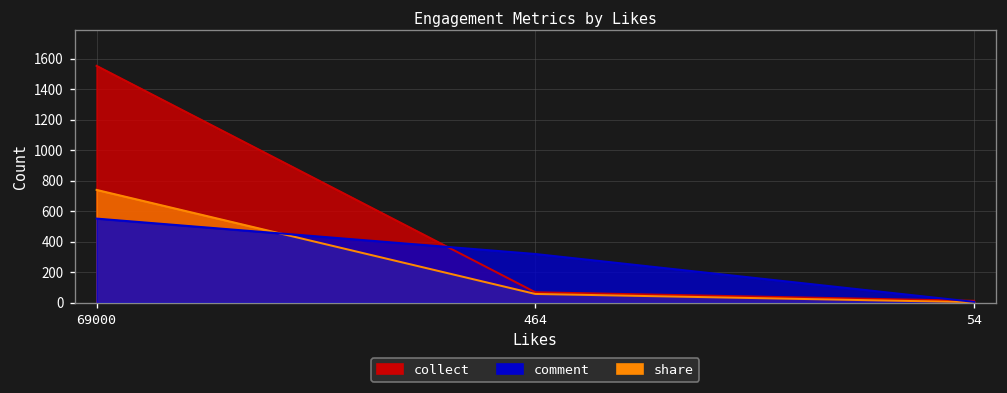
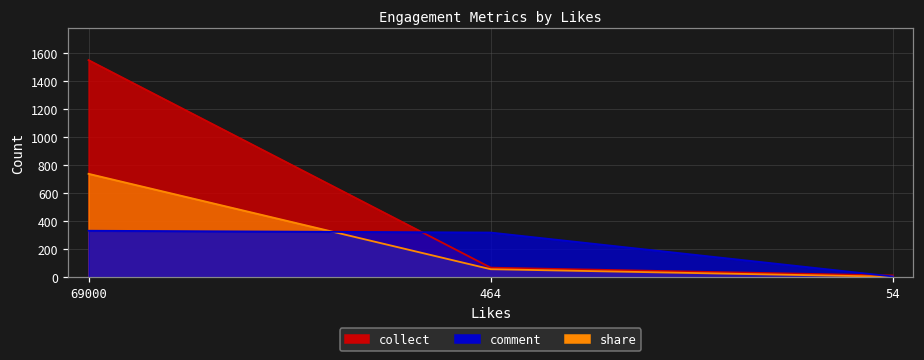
  {
    "collect": {
      "69000": 1550
    },
    "share": {
      "69000": 740
    },
    "comment": {
-     "69000": 550,
+     "69000": 330,
      "464": 320
    }
  }
